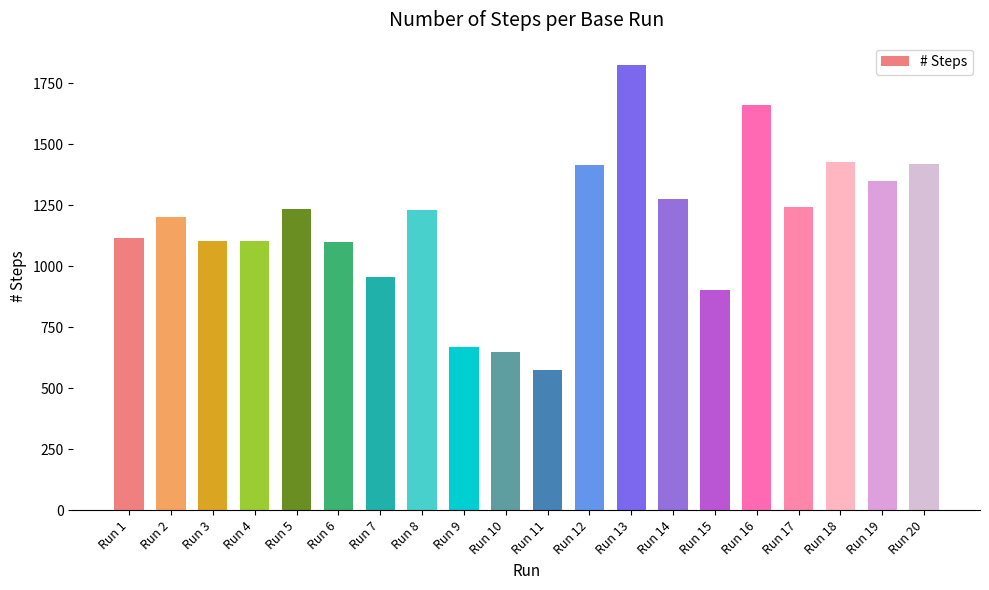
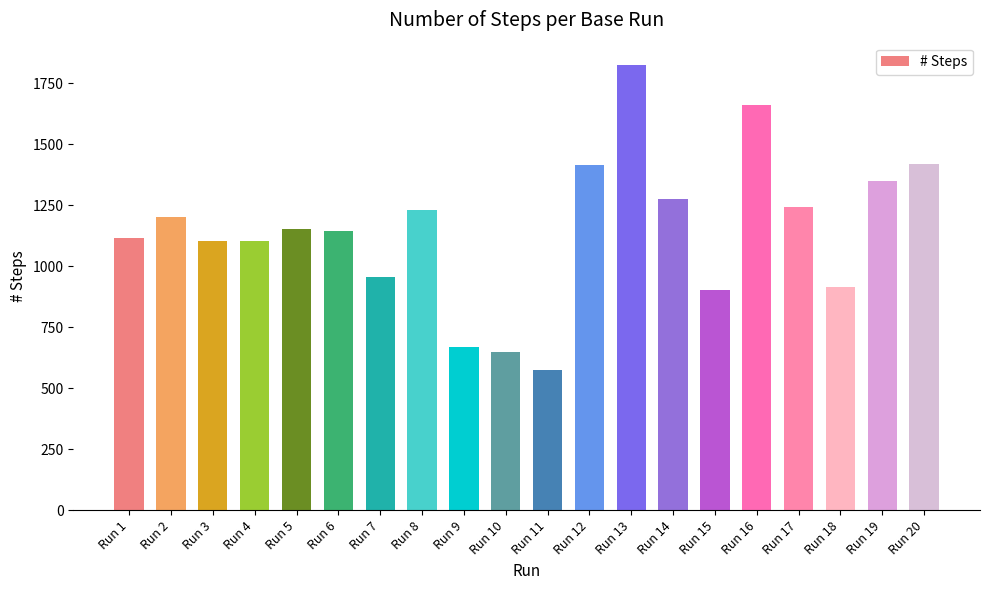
  {
    "Run 1": 1120,
    "Run 2": 1200,
    "Run 3": 1110,
    "Run 4": 1100,
-   "Run 5": 1240,
-   "Run 6": 1100,
+   "Run 5": 1150,
+   "Run 6": 1150,
    "Run 7": 960,
    "Run 8": 1230,
    "Run 9": 670,
    "Run 10": 650,
    "Run 11": 570,
    "Run 12": 1420,
    "Run 13": 1830,
    "Run 14": 1280,
    "Run 15": 900,
    "Run 16": 1660,
    "Run 17": 1250,
-   "Run 18": 1430,
+   "Run 18": 920,
    "Run 19": 1350,
    "Run 20": 1420
  }
